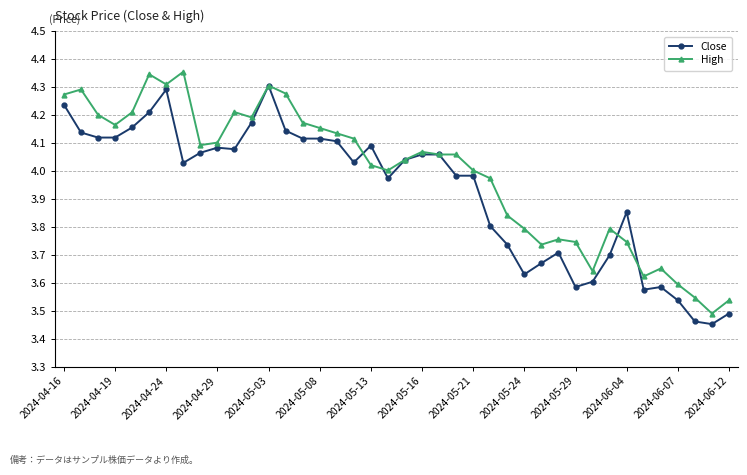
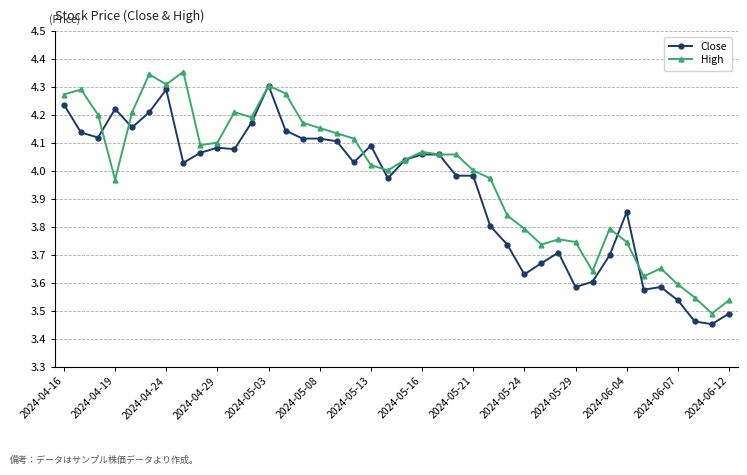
  {
    "Close": {
      "2024-04-16": 4.24,
-     "2024-04-19": 4.12,
+     "2024-04-19": 4.22,
      "2024-04-24": 4.29,
      "2024-04-29": 4.08,
      "2024-05-08": 4.12,
      "2024-05-13": 4.09,
      "2024-05-16": 4.06,
      "2024-05-21": 3.98,
      "2024-05-24": 3.63,
      "2024-05-29": 3.59,
      "2024-06-04": 3.85,
      "2024-06-07": 3.54,
      "2024-06-12": 3.49
    },
    "High": {
      "2024-04-16": 4.27,
-     "2024-04-19": 4.17,
+     "2024-04-19": 3.97,
      "2024-04-24": 4.31,
      "2024-04-29": 4.10,
      "2024-05-08": 4.15,
      "2024-05-13": 4.02,
      "2024-05-16": 4.07,
      "2024-05-21": 4.00,
      "2024-05-24": 3.79,
      "2024-05-29": 3.75,
      "2024-06-04": 3.75,
      "2024-06-07": 3.59,
      "2024-06-12": 3.54
    }
  }
